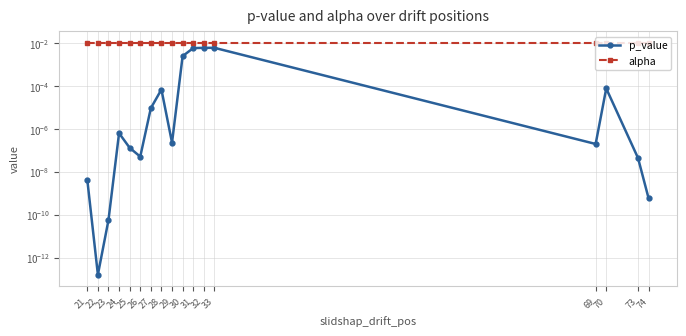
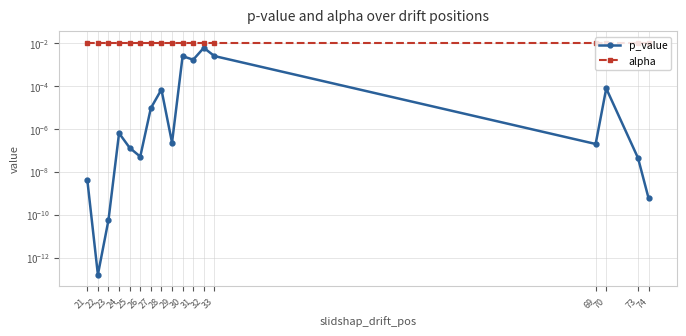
  {
    "p_value": {
      "21": 0.000000004,
      "22": 0.000000000000,
      "23": 0.00000000006,
      "24": 0.0000006,
      "25": 0.0000001,
      "26": 0.00000005,
      "27": 0.000009,
      "28": 0.00007,
      "29": 0.0000002,
      "30": 0.002,
-     "31": 0.006,
+     "31": 0.002,
      "32": 0.006,
-     "33": 0.006,
+     "33": 0.002,
      "69": 0.0000002,
      "70": 0.00008,
      "73": 0.00000004,
      "74": 0.0000000006
    },
    "alpha": {
      "21": 0.01,
      "22": 0.01,
      "23": 0.01,
      "24": 0.01,
      "25": 0.01,
      "26": 0.01,
      "27": 0.01,
      "28": 0.01,
      "29": 0.01,
      "30": 0.01,
      "31": 0.01,
      "32": 0.01,
      "33": 0.01
    }
  }
